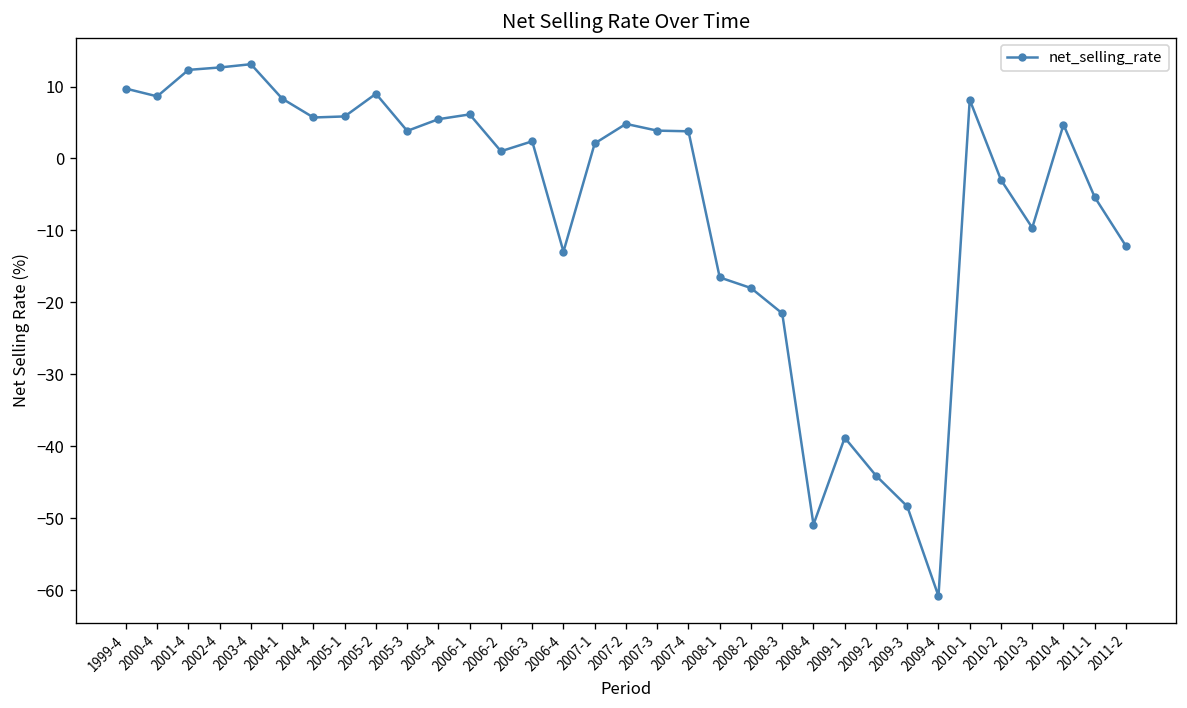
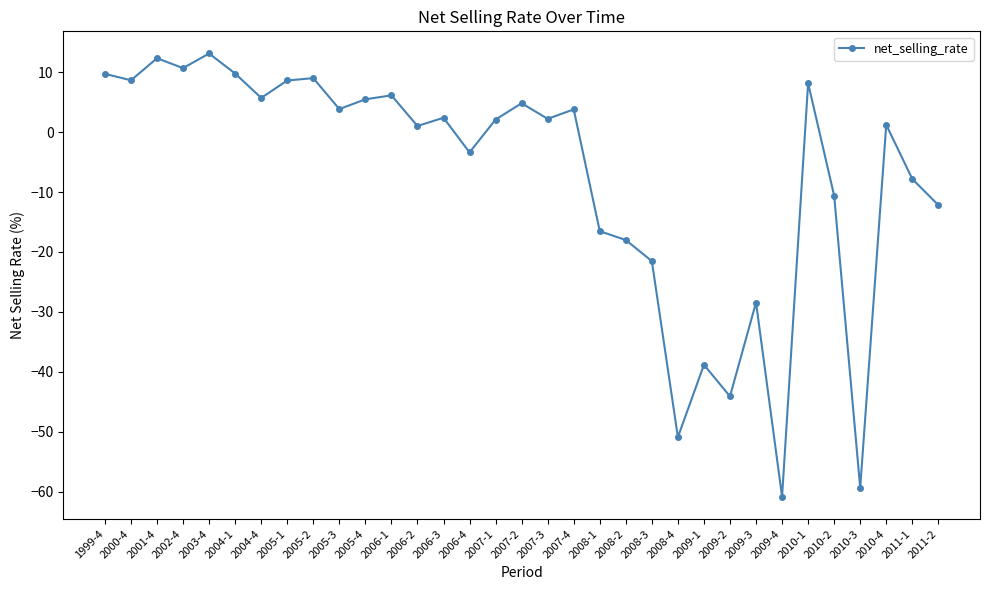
  {
    "1999-4": 10,
    "2000-4": 9,
    "2001-4": 12,
-   "2002-4": 13,
+   "2002-4": 11,
    "2003-4": 13,
-   "2004-1": 8,
+   "2004-1": 10,
    "2004-4": 6,
-   "2005-1": 6,
+   "2005-1": 9,
    "2005-2": 9,
    "2005-3": 4,
    "2005-4": 5,
    "2006-1": 6,
    "2006-2": 1,
    "2006-3": 2,
-   "2006-4": -13,
+   "2006-4": -3,
    "2007-1": 2,
    "2007-2": 5,
-   "2007-3": 4,
+   "2007-3": 2,
    "2007-4": 4,
    "2008-1": -17,
    "2008-2": -18,
    "2008-3": -22,
    "2008-4": -51,
    "2009-1": -39,
    "2009-2": -44,
-   "2009-3": -48,
+   "2009-3": -28,
    "2009-4": -61,
    "2010-1": 8,
-   "2010-2": -3,
-   "2010-3": -10,
-   "2010-4": 5,
-   "2011-1": -5,
+   "2010-2": -11,
+   "2010-3": -59,
+   "2010-4": 1,
+   "2011-1": -8,
    "2011-2": -12
  }
